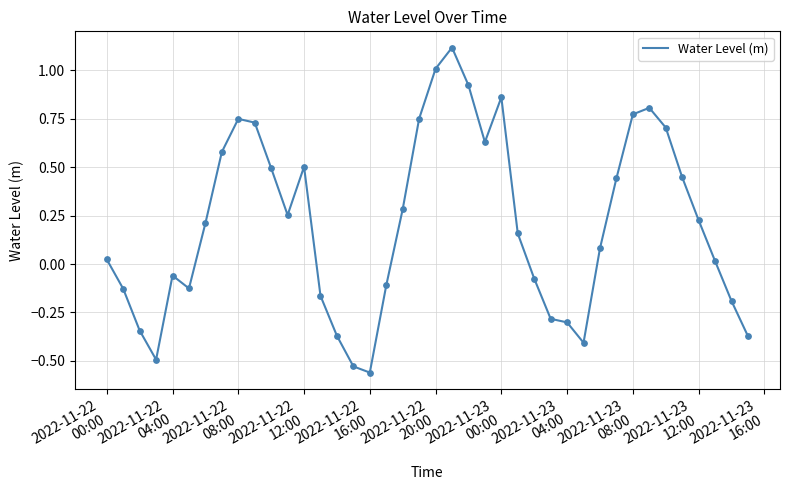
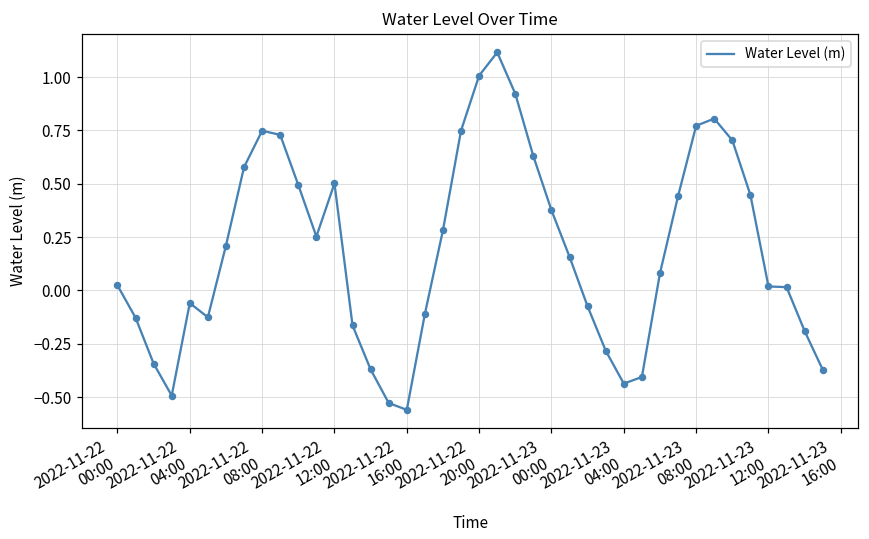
  {
    "2022-11-22 00:00": 0.02,
    "2022-11-22 04:00": -0.06,
    "2022-11-22 08:00": 0.75,
    "2022-11-22 12:00": 0.50,
    "2022-11-22 16:00": -0.56,
    "2022-11-22 20:00": 1.01,
-   "2022-11-23 00:00": 0.86,
-   "2022-11-23 04:00": -0.30,
+   "2022-11-23 00:00": 0.38,
+   "2022-11-23 04:00": -0.44,
    "2022-11-23 08:00": 0.77,
-   "2022-11-23 12:00": 0.23
+   "2022-11-23 12:00": 0.02
  }
